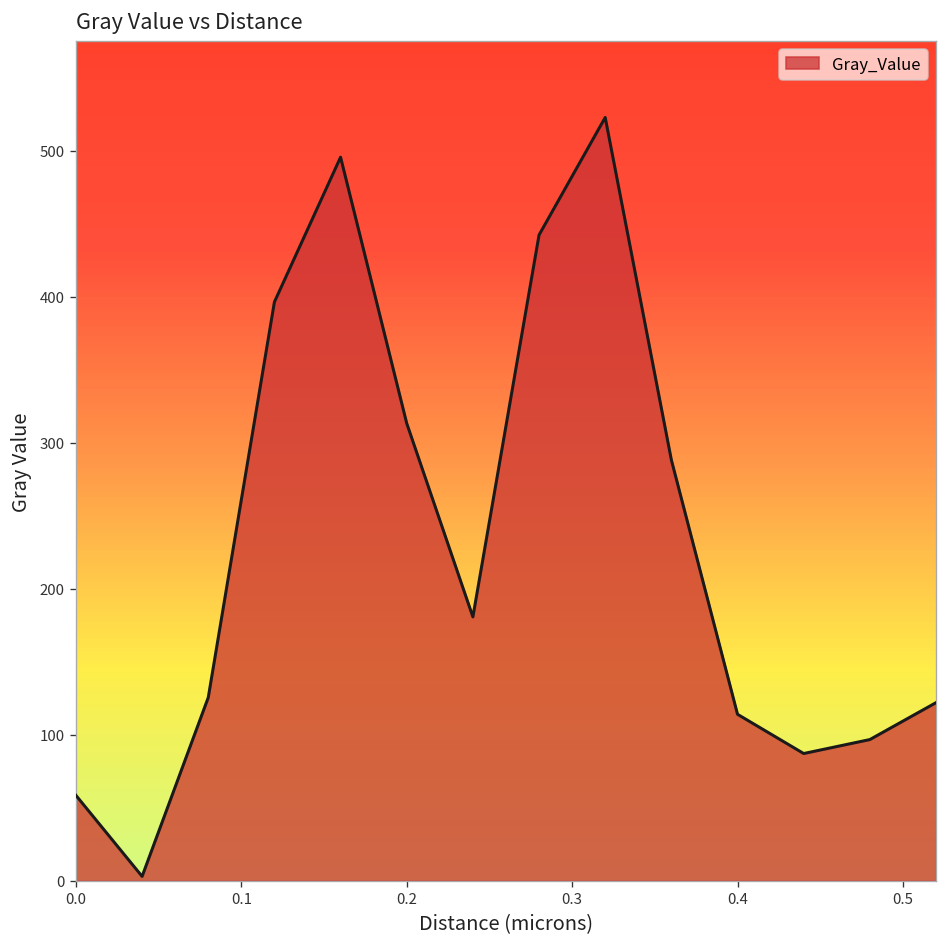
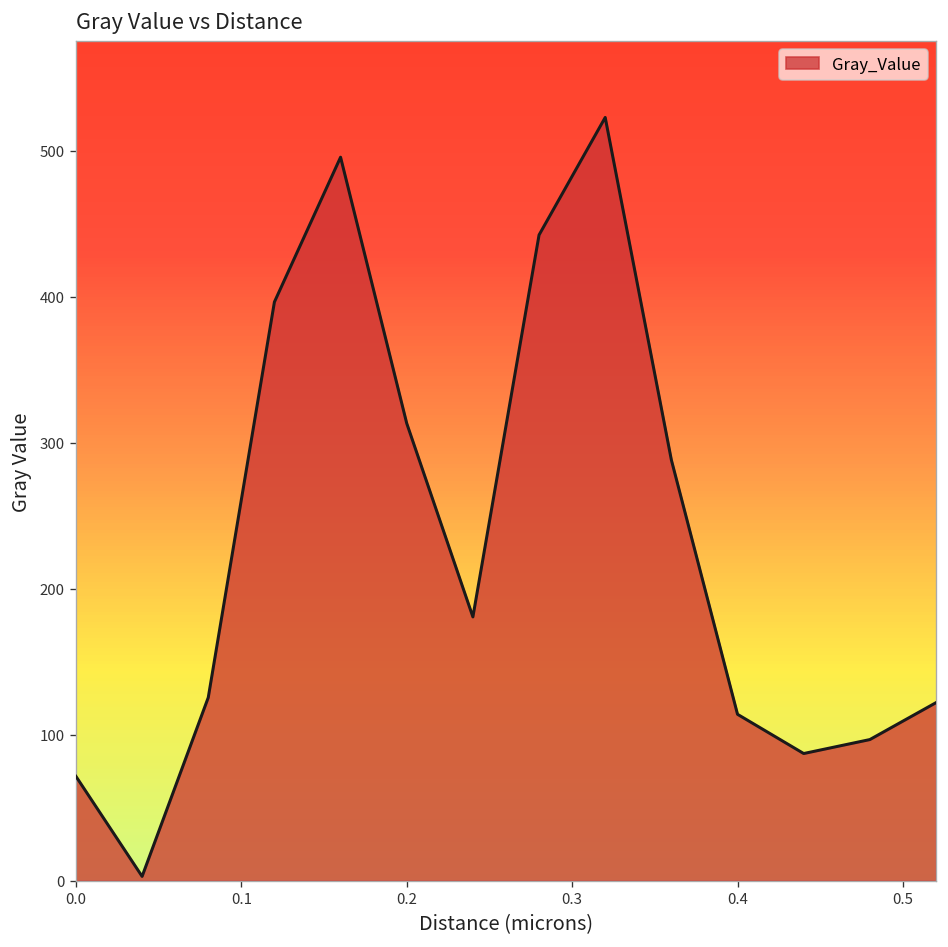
  {
-   "0.0": 58,
+   "0.0": 71,
    "0.2": 313,
    "0.4": 114
  }
